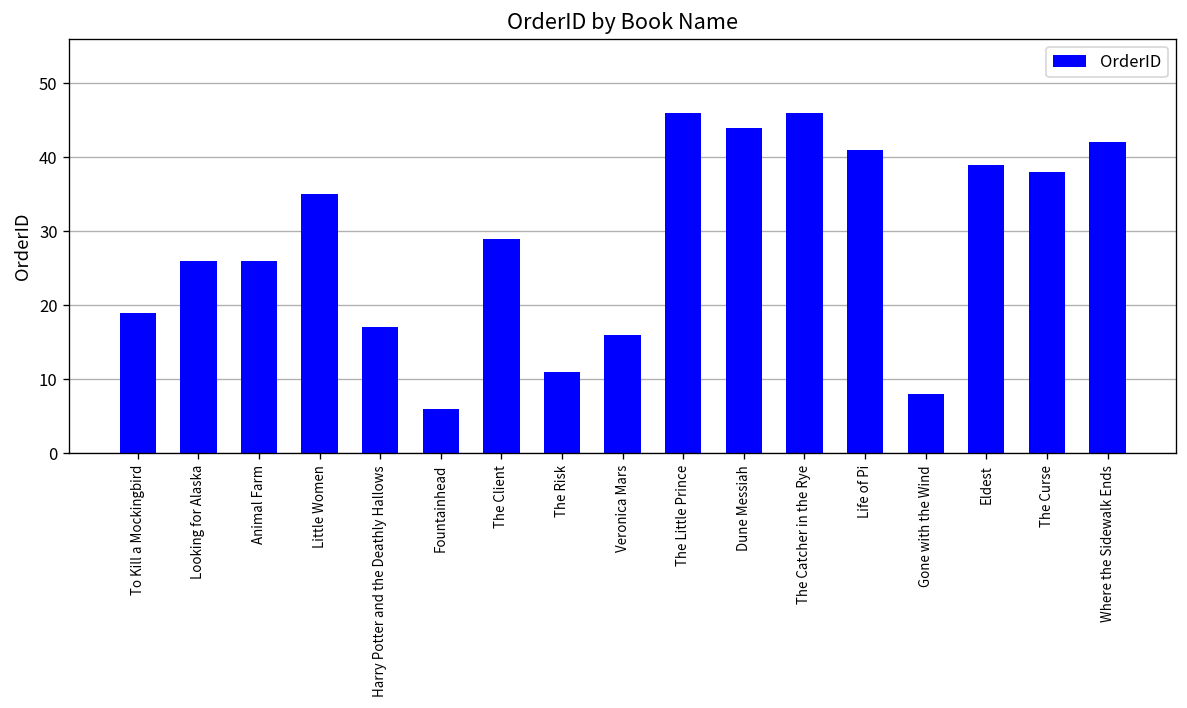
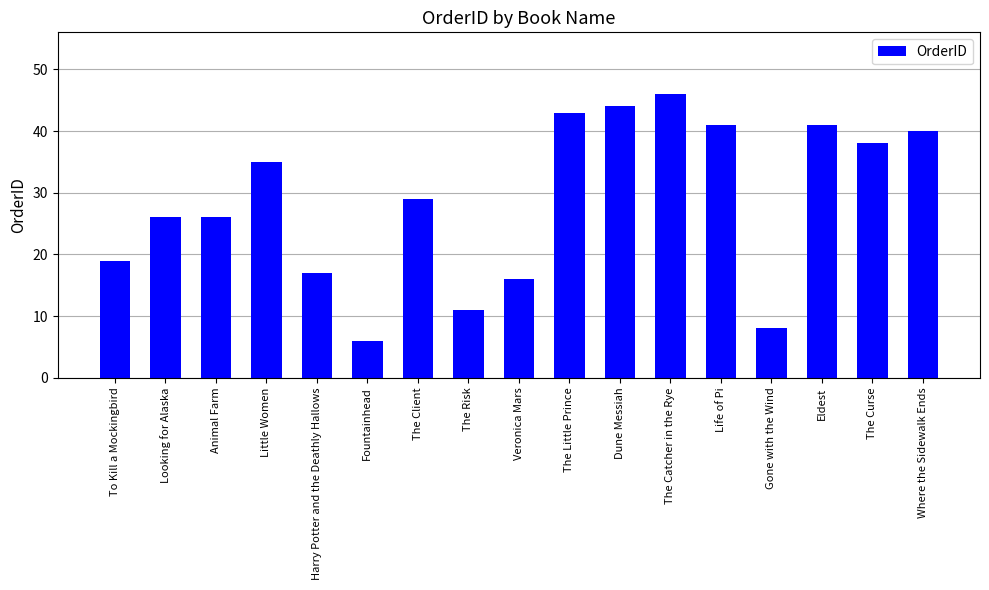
  {
    "To Kill a Mockingbird": 19,
    "Looking for Alaska": 26,
    "Animal Farm": 26,
    "Little Women": 35,
    "Harry Potter and the Deathly Hallows": 17,
    "Fountainhead": 6,
    "The Client": 29,
    "The Risk": 11,
    "Veronica Mars": 16,
-   "The Little Prince": 46,
+   "The Little Prince": 43,
    "Dune Messiah": 44,
    "The Catcher in the Rye": 46,
    "Life of Pi": 41,
    "Gone with the Wind": 8,
-   "Eldest": 39,
+   "Eldest": 41,
    "The Curse": 38,
-   "Where the Sidewalk Ends": 42
+   "Where the Sidewalk Ends": 40
  }
